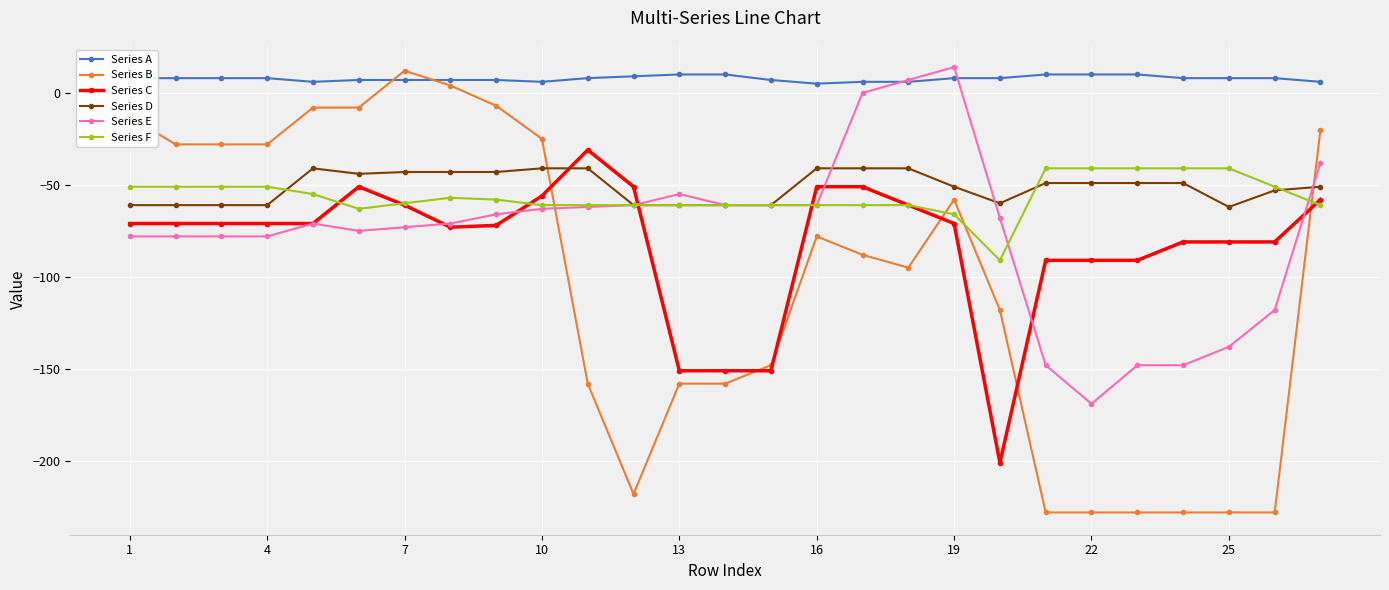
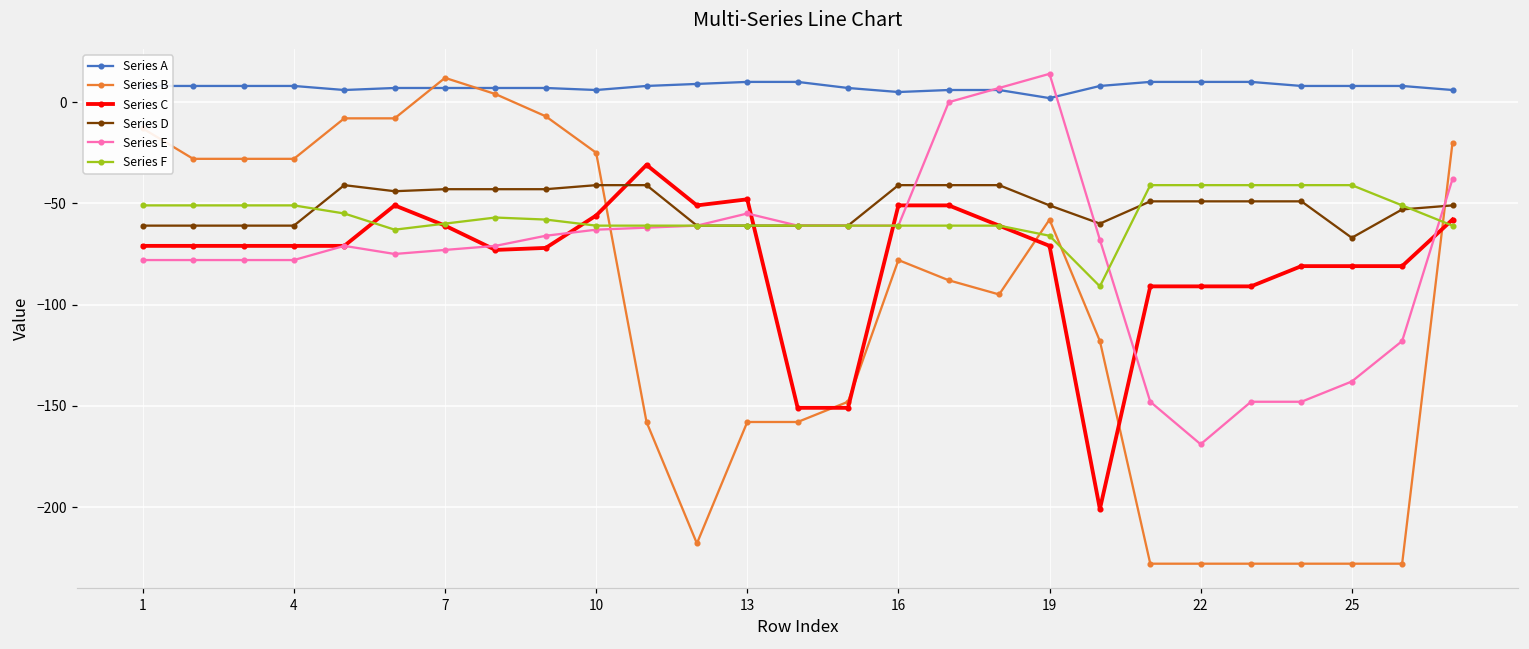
  {
    "Series A": {
      "4": 8,
      "7": 7,
      "10": 6,
      "13": 10,
      "16": 5,
-     "19": 8,
+     "19": 2,
      "22": 10,
      "25": 8
    },
    "Series B": {
      "4": -28,
      "7": 12,
      "10": -25,
      "13": -158,
      "16": -78,
      "19": -58,
      "22": -228,
      "25": -228
    },
    "Series C": {
      "1": -71,
      "4": -71,
      "10": -56,
-     "13": -151,
+     "13": -48,
      "16": -51,
      "19": -71,
      "22": -91,
      "25": -81
    },
    "Series D": {
      "1": -61,
      "4": -61,
      "7": -43,
      "10": -41,
      "16": -41,
      "19": -51,
      "22": -49,
-     "25": -62
+     "25": -67
    },
    "Series E": {
      "1": -78,
      "4": -78,
      "7": -73,
      "10": -63,
      "13": -55,
      "19": 14,
      "22": -169,
      "25": -138
    },
    "Series F": {
      "1": -51,
      "4": -51,
      "10": -61,
      "19": -66,
      "22": -41,
      "25": -41
    }
  }
